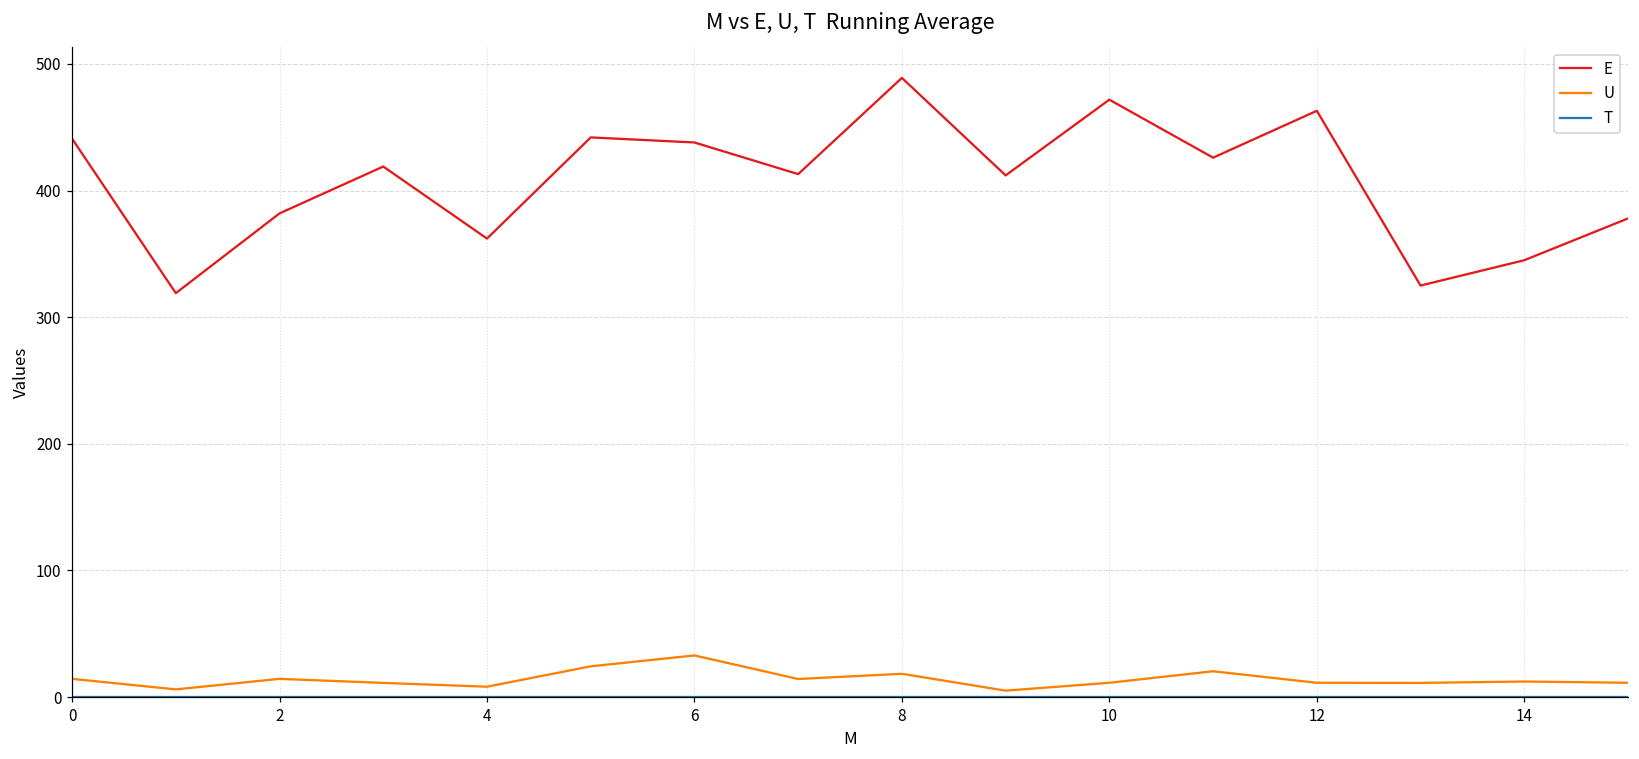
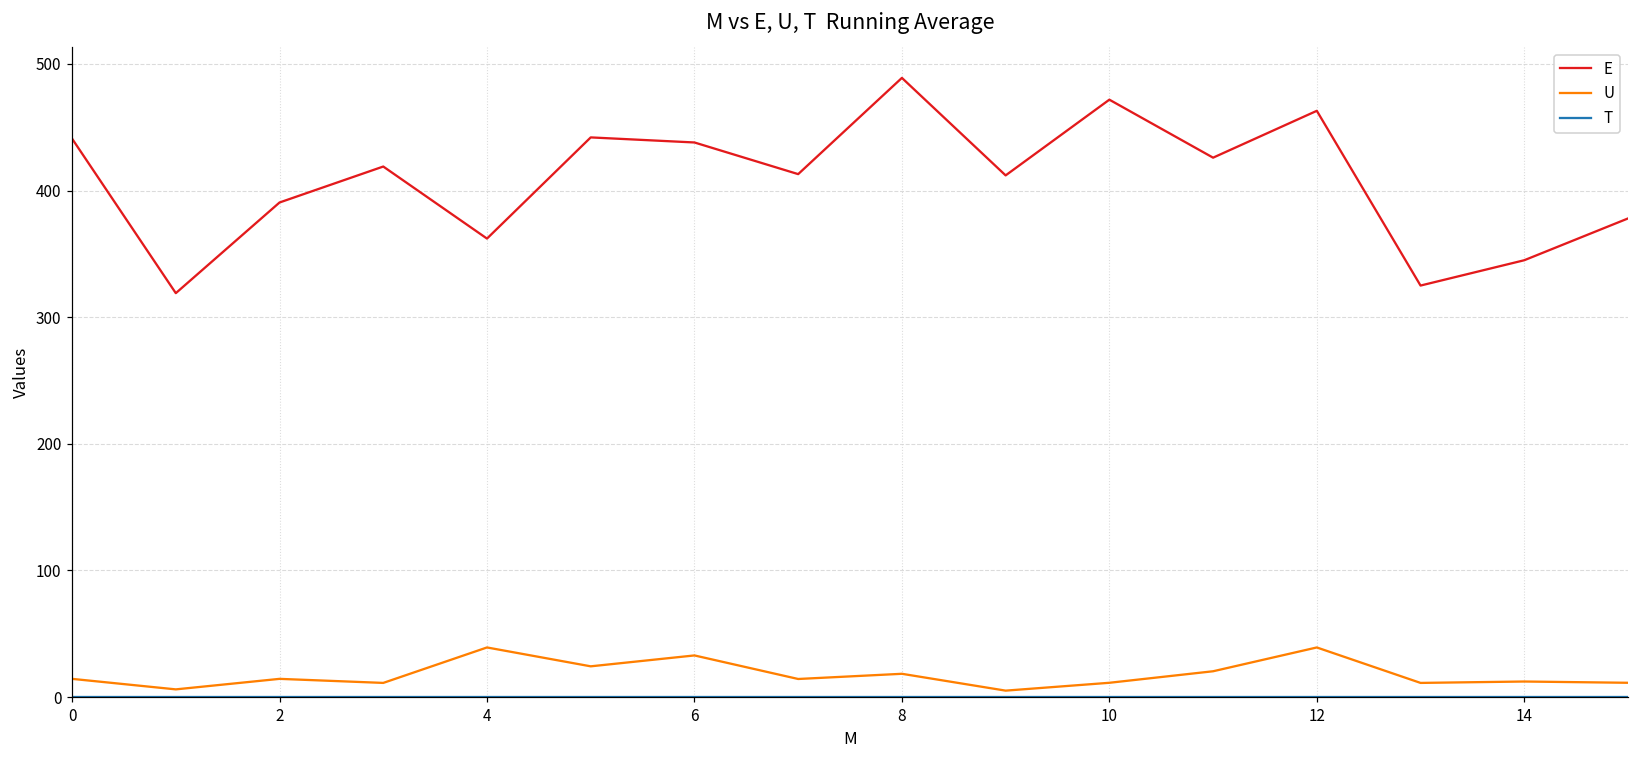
  {
    "E": {
      "0": 441,
-     "2": 382,
+     "2": 391,
      "4": 362,
      "6": 438,
      "8": 489,
      "10": 472,
      "12": 463,
      "14": 345
    },
    "U": {
      "0": 14,
      "2": 14,
-     "4": 8,
+     "4": 39,
      "6": 33,
      "8": 18,
      "10": 11,
-     "12": 11,
+     "12": 39,
      "14": 12
    },
    "T": {
      "0": 0,
      "2": 0,
      "4": 0,
      "6": 0,
      "8": 0,
      "10": 0,
      "12": 0,
      "14": 0
    }
  }
